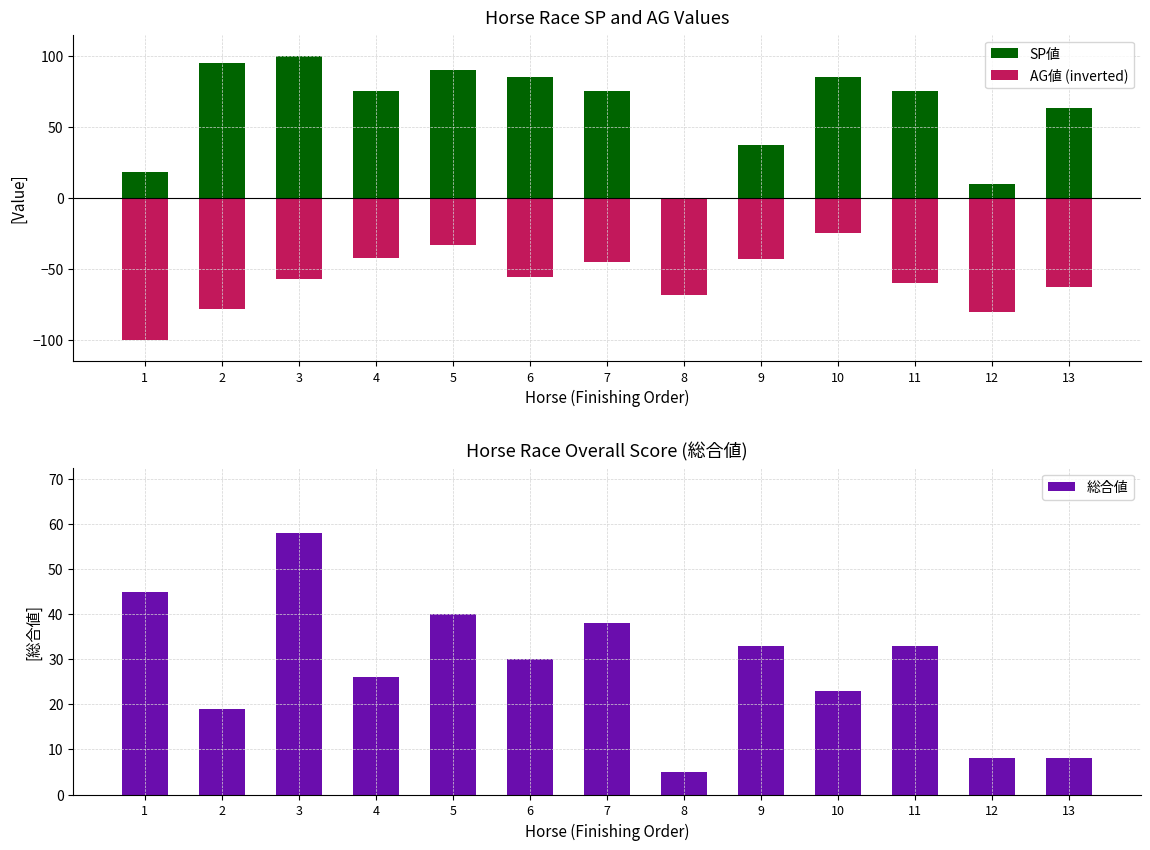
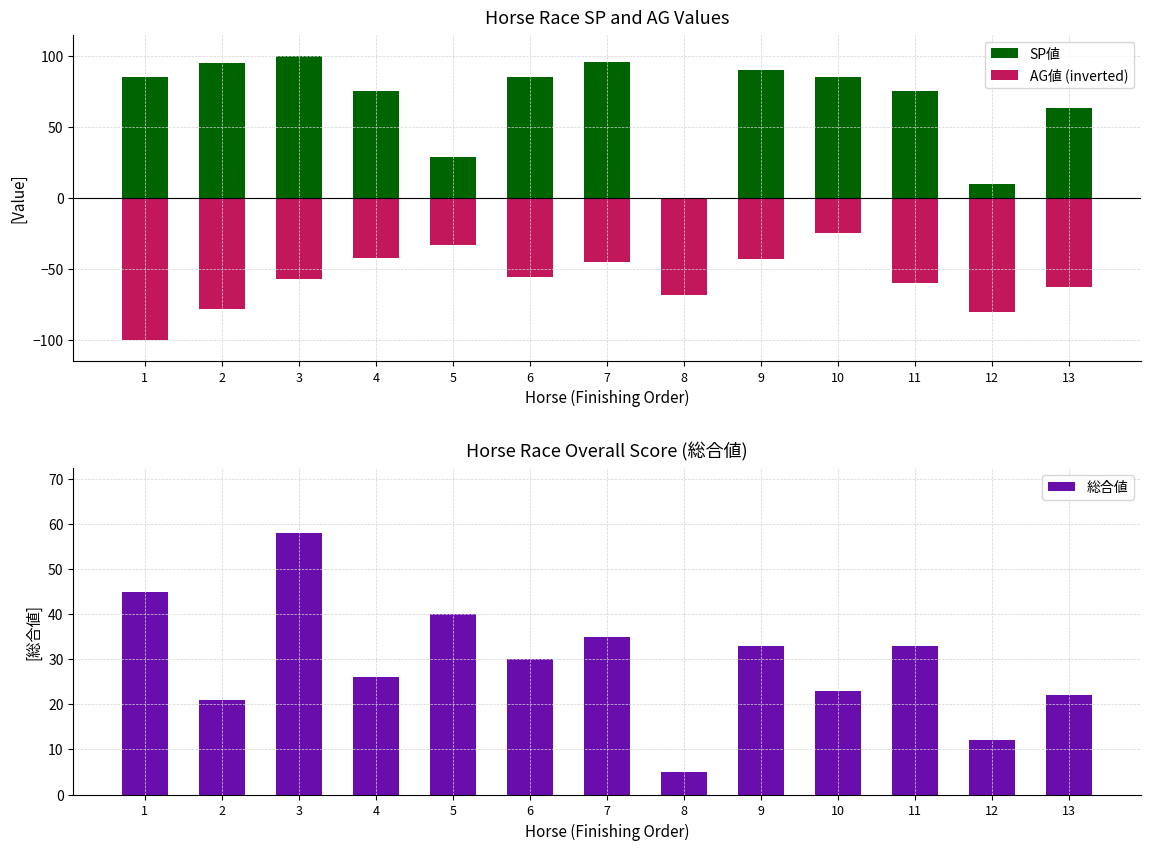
  {
    "Horse Race SP and AG Values": {
      "SP値": {
-       "1": 18,
+       "1": 85,
        "2": 95,
        "3": 100,
        "4": 75,
-       "5": 90,
+       "5": 29,
        "6": 85,
-       "7": 75,
+       "7": 96,
        "8": 0,
-       "9": 37,
+       "9": 90,
        "10": 85,
        "11": 75,
        "12": 10,
        "13": 63
      },
      "AG値 (inverted)": {
        "1": -100,
        "2": -78,
        "3": -57,
        "4": -42,
        "5": -33,
        "6": -56,
        "7": -45,
        "8": -68,
        "9": -43,
        "10": -25,
        "11": -60,
        "12": -80,
        "13": -63
      }
    },
    "Horse Race Overall Score (総合値)": {
      "1": 45,
-     "2": 19,
+     "2": 21,
      "3": 58,
      "4": 26,
      "5": 40,
      "6": 30,
-     "7": 38,
+     "7": 35,
      "8": 5,
      "9": 33,
      "10": 23,
      "11": 33,
-     "12": 8,
-     "13": 8
+     "12": 12,
+     "13": 22
    }
  }
